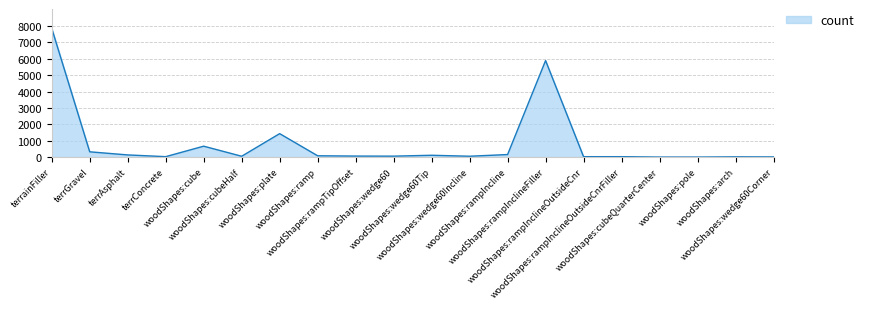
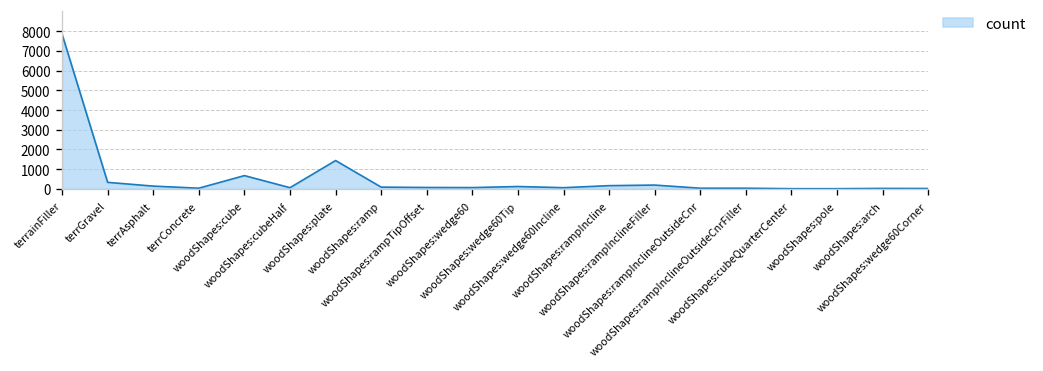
  {
    "terrainFiller": 7900,
    "terrGravel": 300,
    "terrAsphalt": 100,
    "terrConcrete": 0,
    "woodShapes:cube": 700,
    "woodShapes:cubeHalf": 100,
    "woodShapes:plate": 1400,
    "woodShapes:ramp": 100,
    "woodShapes:rampTipOffset": 100,
    "woodShapes:wedge60": 100,
    "woodShapes:wedge60Tip": 100,
    "woodShapes:wedge60Incline": 100,
    "woodShapes:rampIncline": 200,
-   "woodShapes:rampInclineFiller": 5900,
+   "woodShapes:rampInclineFiller": 200,
    "woodShapes:rampInclineOutsideCnr": 0,
    "woodShapes:rampInclineOutsideCnrFiller": 0,
    "woodShapes:cubeQuarterCenter": 0,
    "woodShapes:pole": 0,
    "woodShapes:arch": 0,
    "woodShapes:wedge60Corner": 0
  }
